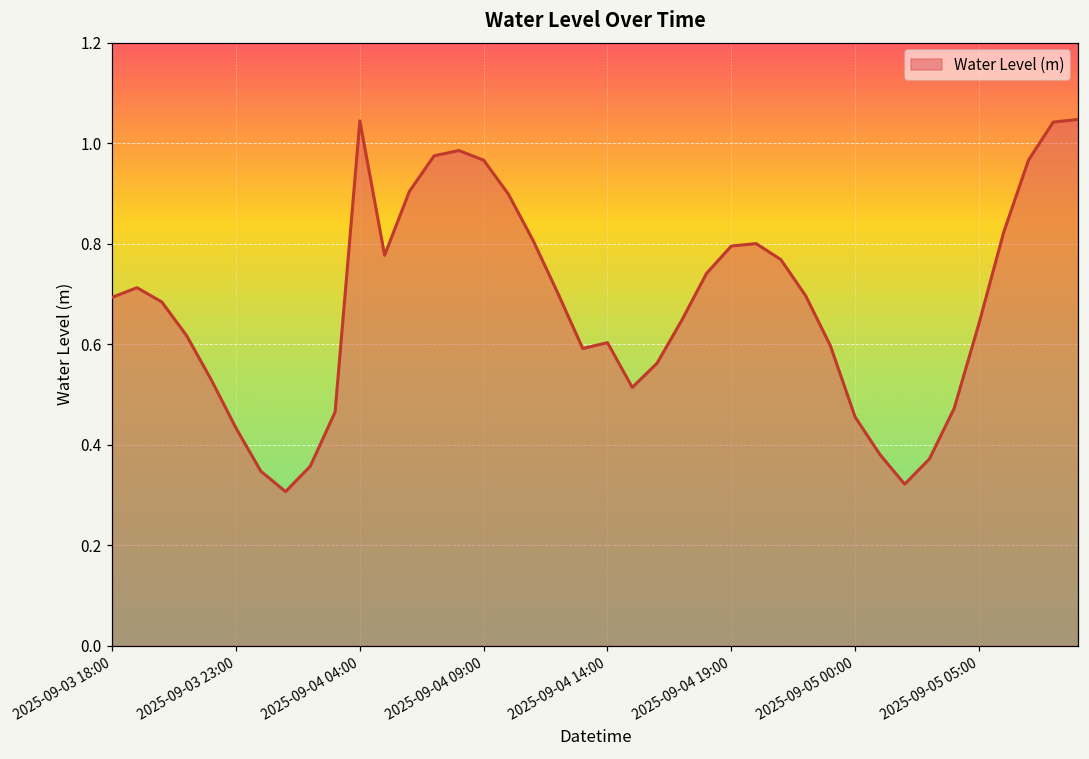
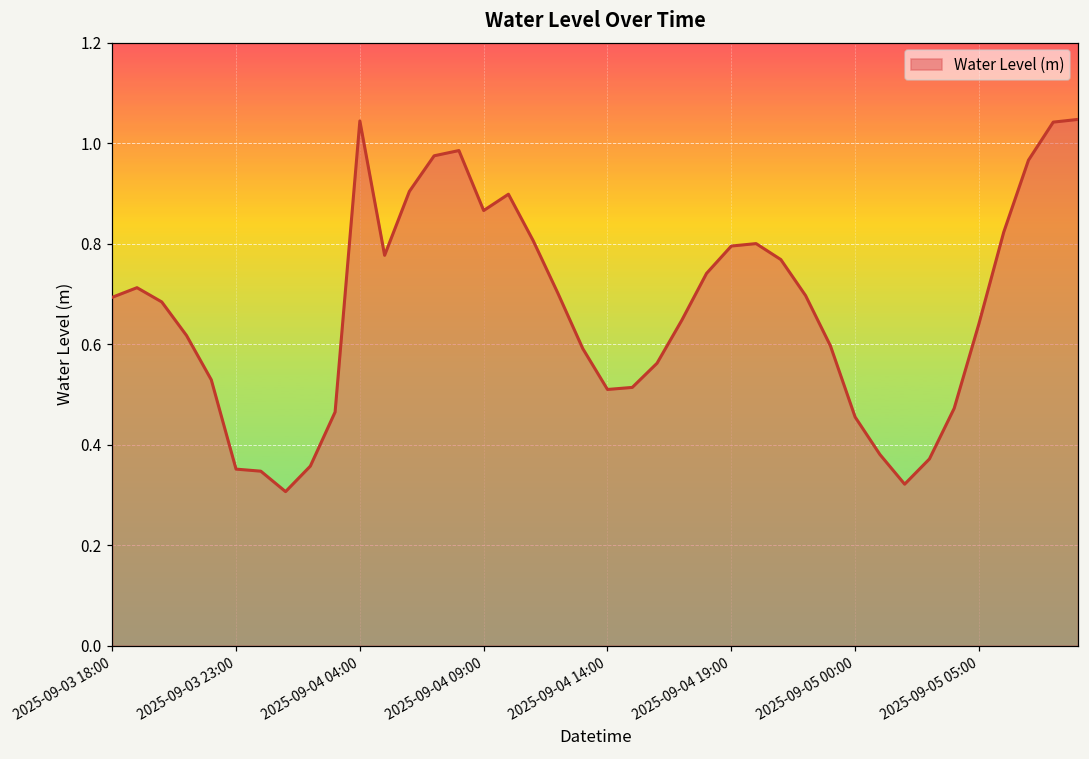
  {
    "2025-09-03 18:00": 0.69,
-   "2025-09-03 23:00": 0.43,
+   "2025-09-03 23:00": 0.35,
    "2025-09-04 04:00": 1.04,
-   "2025-09-04 09:00": 0.97,
-   "2025-09-04 14:00": 0.60,
+   "2025-09-04 09:00": 0.87,
+   "2025-09-04 14:00": 0.51,
    "2025-09-04 19:00": 0.80,
    "2025-09-05 00:00": 0.46,
    "2025-09-05 05:00": 0.64
  }
